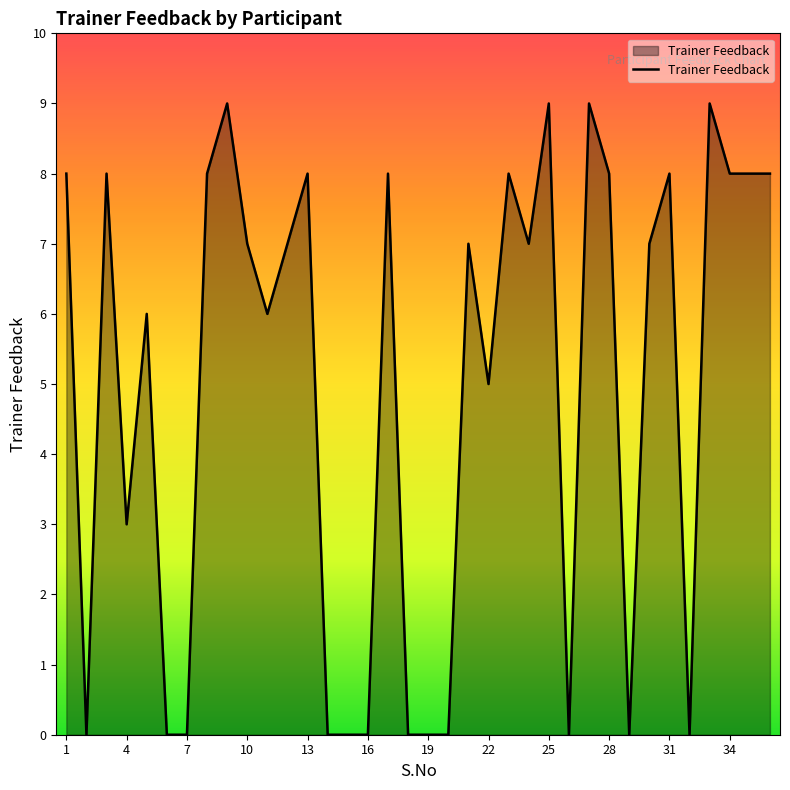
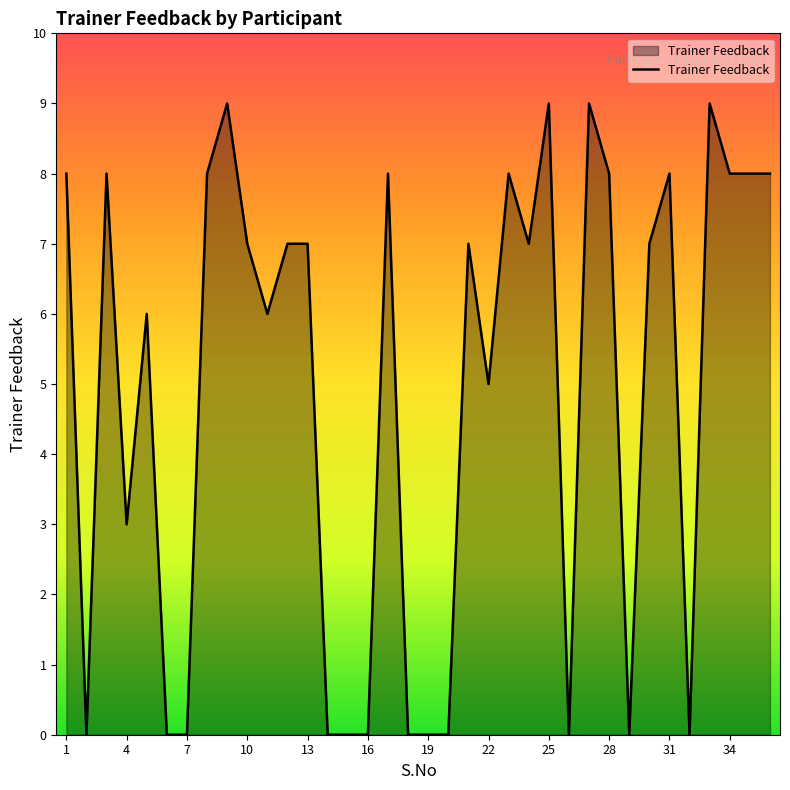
  {
    "1": 8,
    "4": 3,
    "7": 0,
    "10": 7,
-   "13": 8,
+   "13": 7,
    "16": 0,
    "19": 0,
    "22": 5,
    "25": 9,
    "28": 8,
    "31": 8,
    "34": 8
  }
